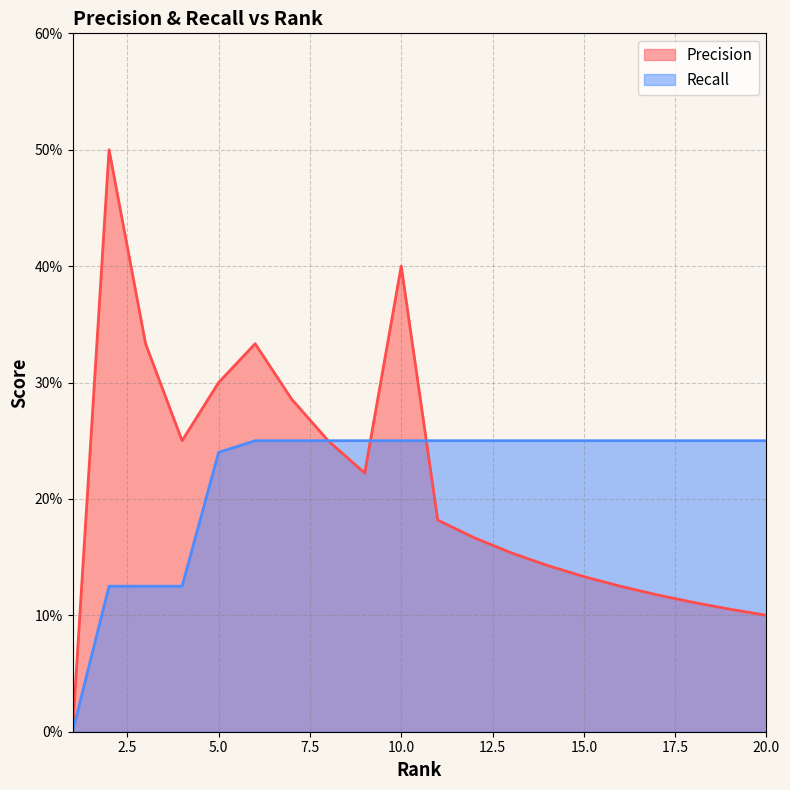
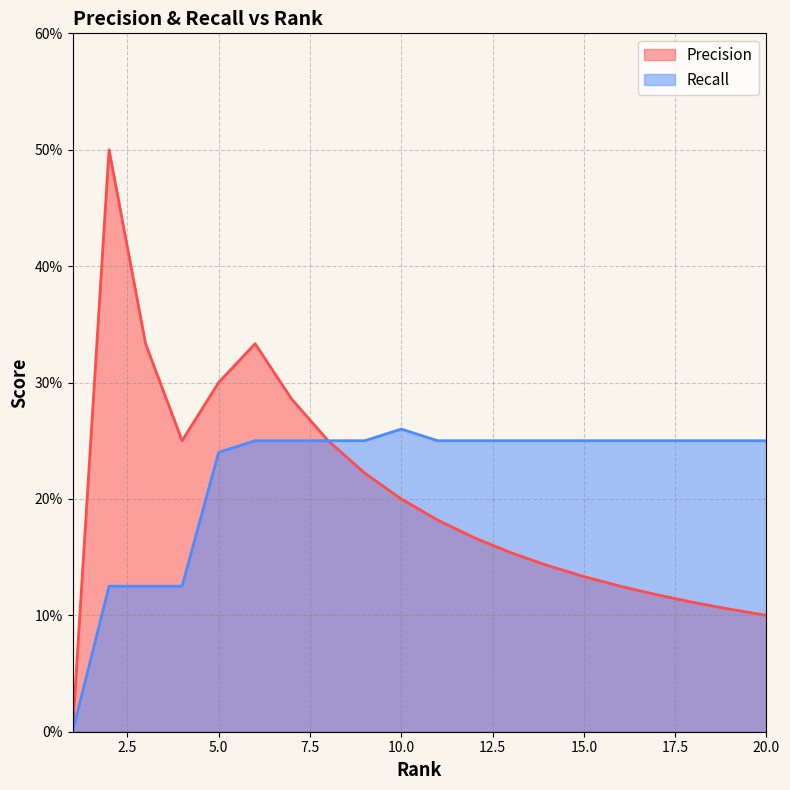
  {
    "Precision": {
      "5.0": "30.0%",
-     "10.0": "40.0%",
+     "10.0": "20.0%",
      "15.0": "13.3%",
      "20.0": "10.0%"
    },
    "Recall": {
      "5.0": "24.0%",
-     "10.0": "25.0%",
+     "10.0": "26.0%",
      "15.0": "25.0%",
      "20.0": "25.0%"
    }
  }
